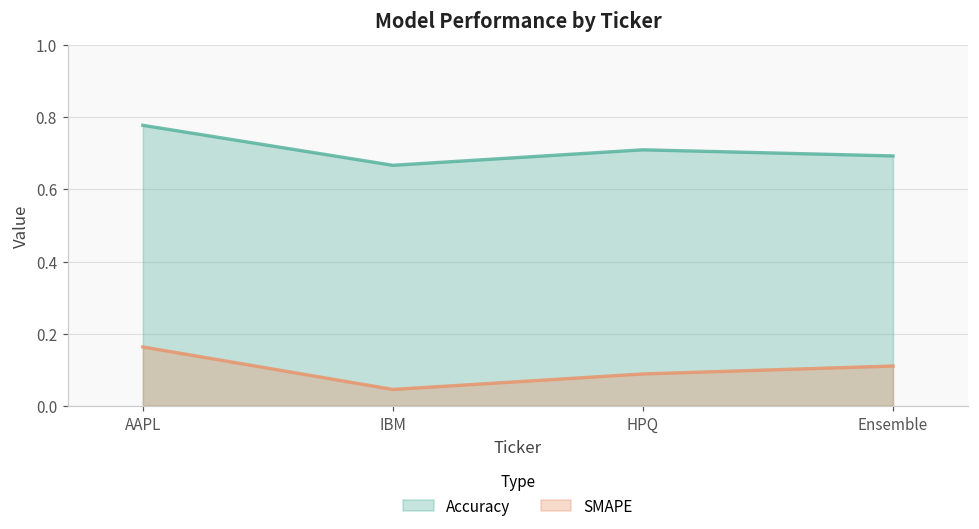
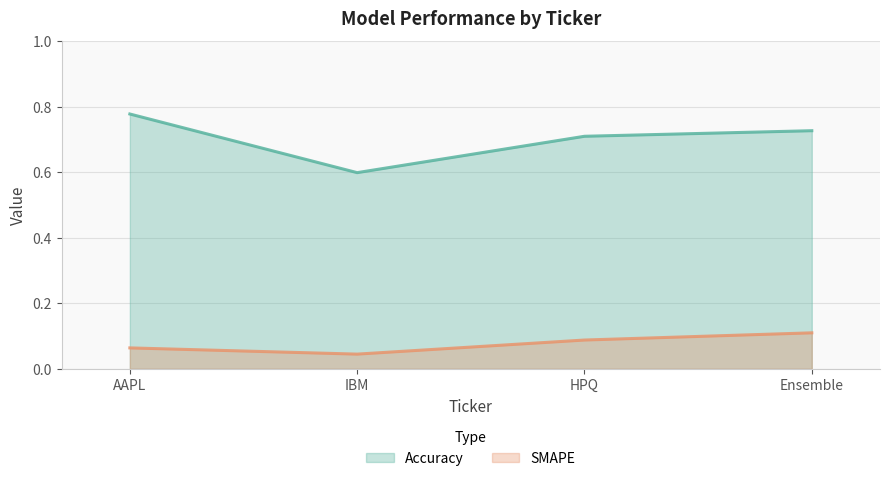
  {
    "Accuracy": {
      "AAPL": 0.78,
-     "IBM": 0.67,
+     "IBM": 0.60,
      "HPQ": 0.71,
-     "Ensemble": 0.69
+     "Ensemble": 0.73
    },
    "SMAPE": {
-     "AAPL": 0.16,
+     "AAPL": 0.06,
      "IBM": 0.05,
      "HPQ": 0.09,
      "Ensemble": 0.11
    }
  }
